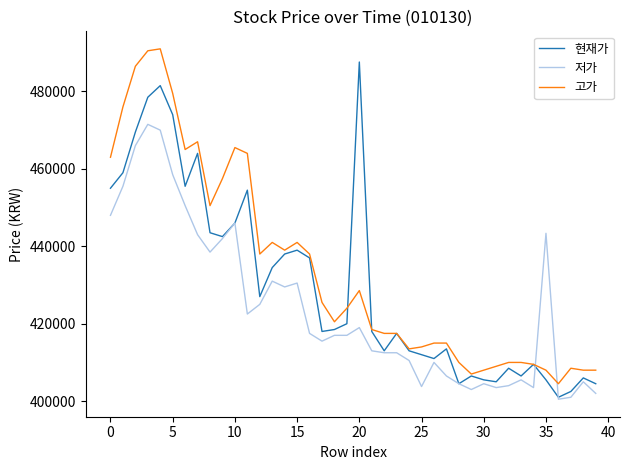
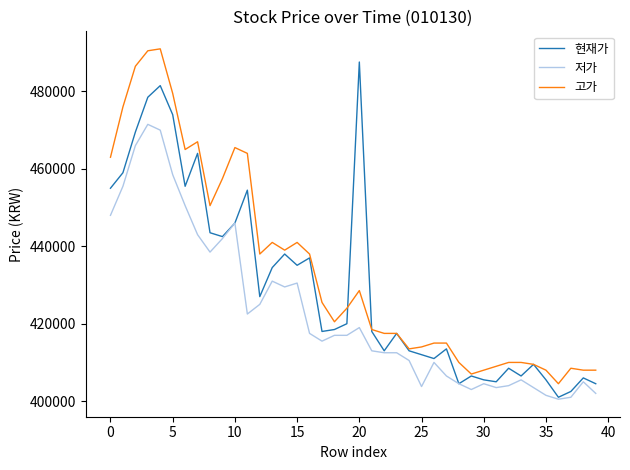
  {
    "현재가": {
      "0": 455000,
      "5": 474000,
-     "15": 439000,
+     "15": 435000,
      "20": 488000,
      "25": 412000,
      "30": 406000,
      "35": 406000
    },
    "저가": {
      "0": 448000,
      "5": 459000,
      "15": 431000,
      "20": 419000,
      "25": 404000,
      "30": 405000,
-     "35": 443000
+     "35": 402000
    },
    "고가": {
      "0": 463000,
      "5": 480000,
      "10": 466000,
      "15": 441000,
      "20": 429000,
      "25": 414000,
      "30": 408000,
      "35": 408000
    }
  }
